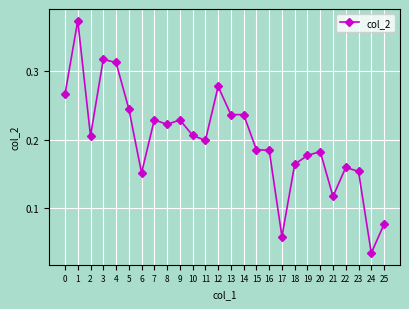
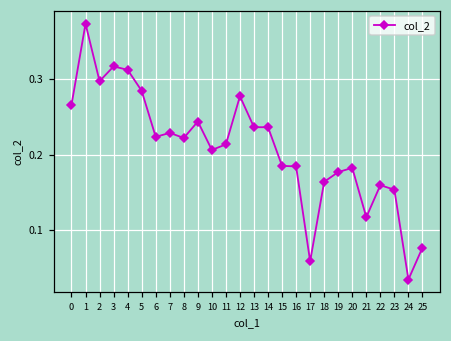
  {
    "0": 0.27,
    "1": 0.37,
-   "2": 0.21,
+   "2": 0.30,
    "3": 0.32,
    "4": 0.31,
-   "5": 0.24,
-   "6": 0.15,
+   "5": 0.28,
+   "6": 0.22,
    "7": 0.23,
    "8": 0.22,
-   "9": 0.23,
+   "9": 0.24,
    "10": 0.21,
-   "11": 0.20,
+   "11": 0.21,
    "12": 0.28,
    "13": 0.24,
    "14": 0.24,
    "15": 0.19,
    "16": 0.18,
    "17": 0.06,
    "18": 0.16,
    "19": 0.18,
    "20": 0.18,
    "21": 0.12,
    "22": 0.16,
    "23": 0.15,
    "24": 0.03,
    "25": 0.08
  }
